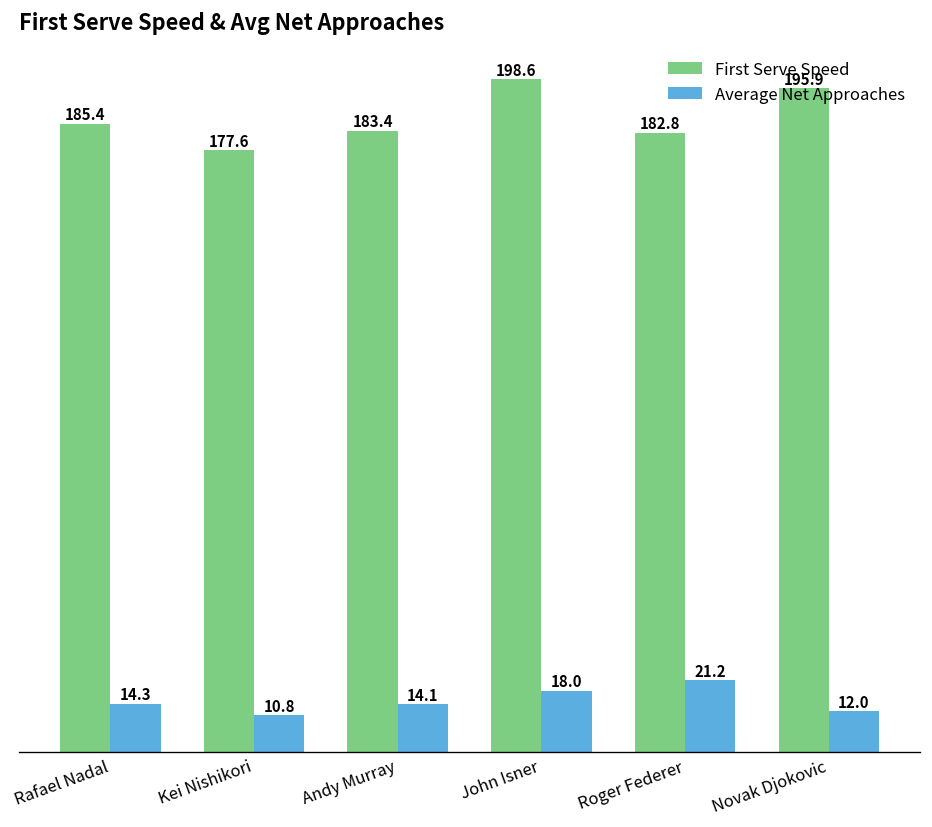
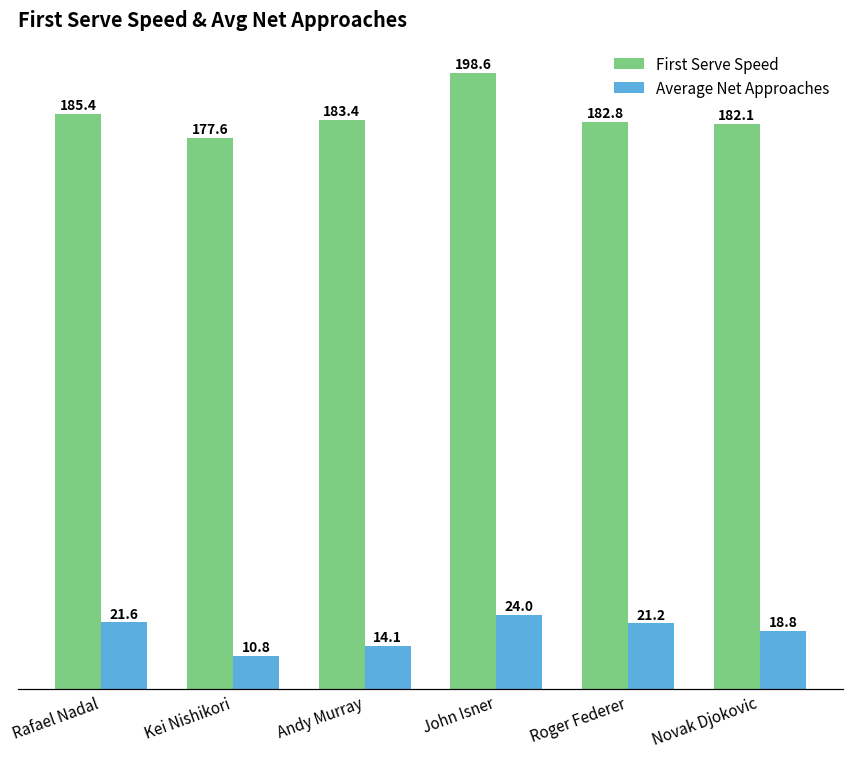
  {
    "First Serve Speed": {
      "Rafael Nadal": 185.4,
      "Kei Nishikori": 177.6,
      "Andy Murray": 183.4,
      "John Isner": 198.6,
      "Roger Federer": 182.8,
-     "Novak Djokovic": 195.9
+     "Novak Djokovic": 182.1
    },
    "Average Net Approaches": {
-     "Rafael Nadal": 14.3,
+     "Rafael Nadal": 21.6,
      "Kei Nishikori": 10.8,
      "Andy Murray": 14.1,
-     "John Isner": 18.0,
+     "John Isner": 24.0,
      "Roger Federer": 21.2,
-     "Novak Djokovic": 12.0
+     "Novak Djokovic": 18.8
    }
  }
